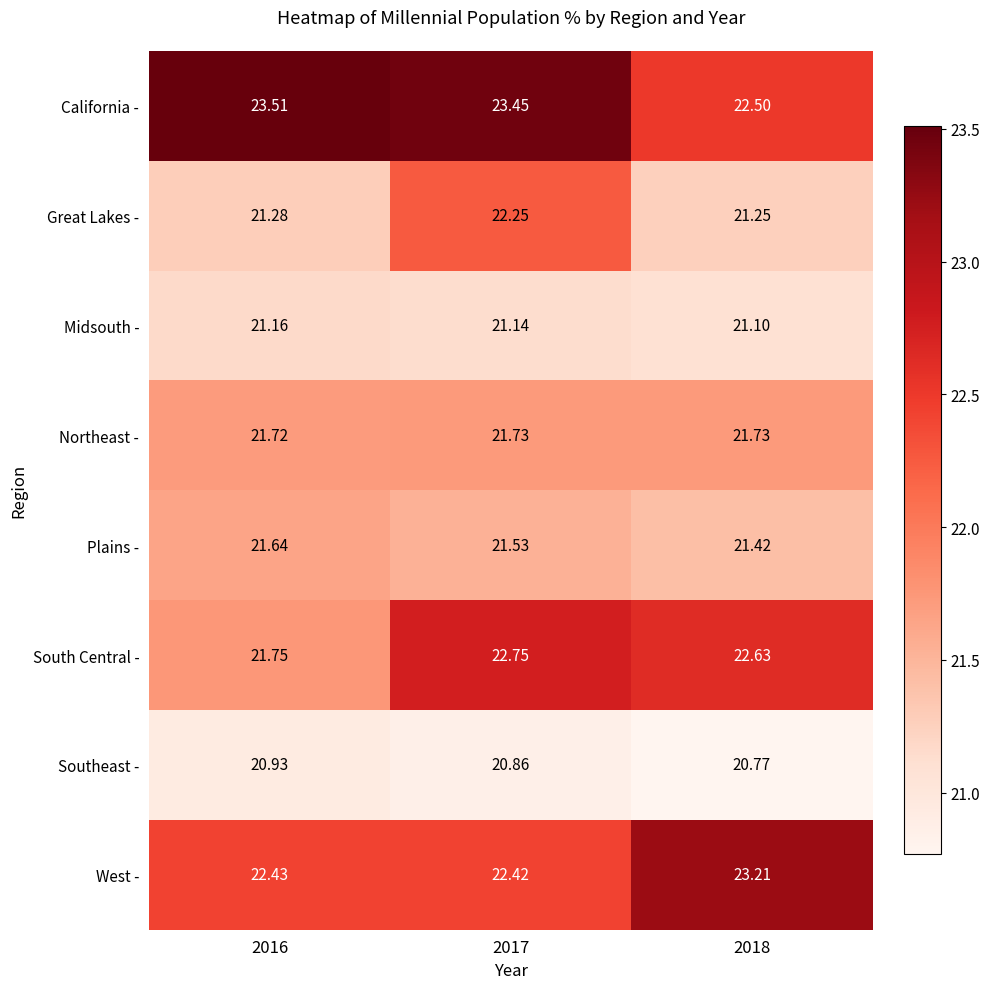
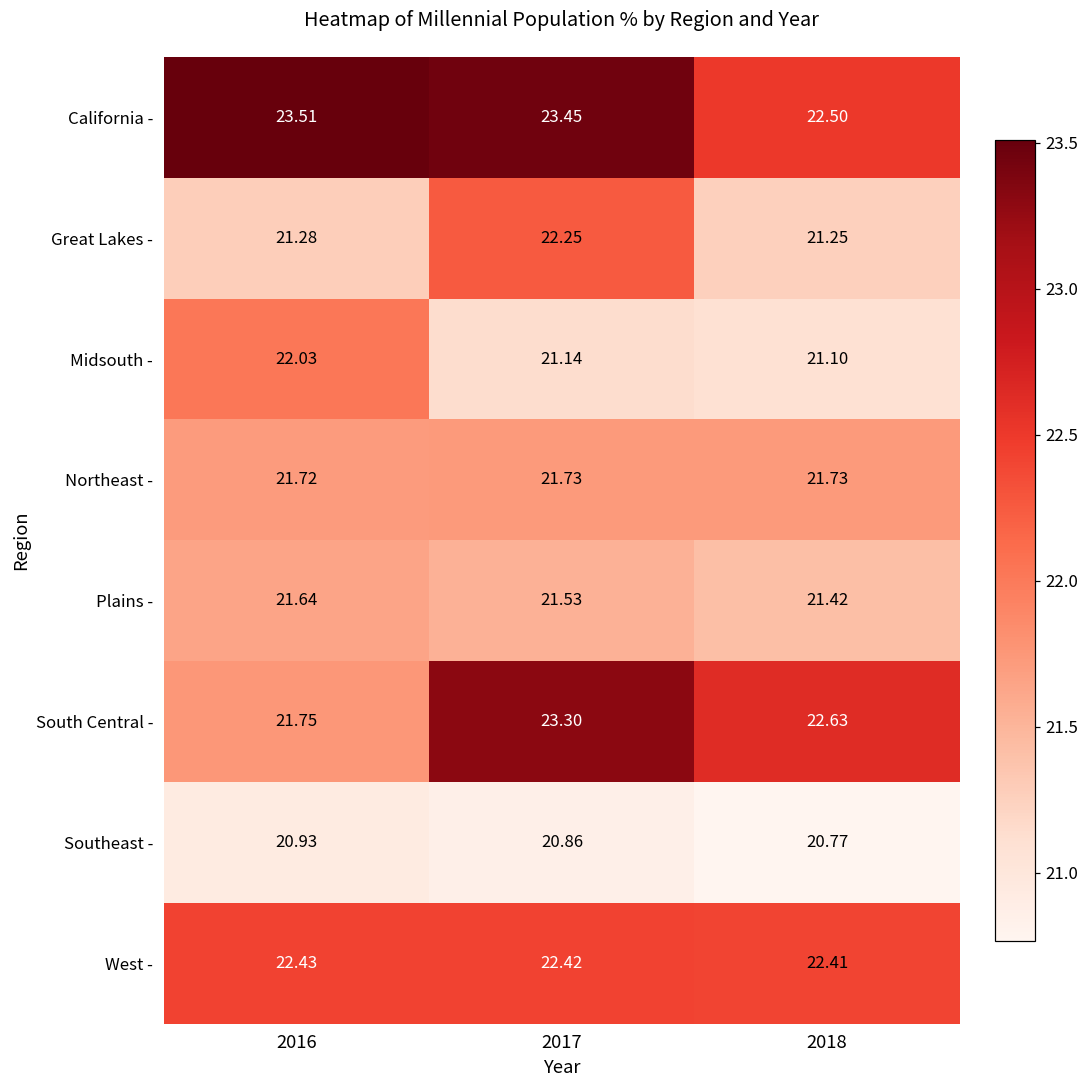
  {
    "California -": {
      "2016": 23.51,
      "2017": 23.45,
      "2018": 22.50
    },
    "Great Lakes -": {
      "2016": 21.28,
      "2017": 22.25,
      "2018": 21.25
    },
    "Midsouth -": {
-     "2016": 21.16,
+     "2016": 22.03,
      "2017": 21.14,
      "2018": 21.10
    },
    "Northeast -": {
      "2016": 21.72,
      "2017": 21.73,
      "2018": 21.73
    },
    "Plains -": {
      "2016": 21.64,
      "2017": 21.53,
      "2018": 21.42
    },
    "South Central -": {
      "2016": 21.75,
-     "2017": 22.75,
+     "2017": 23.30,
      "2018": 22.63
    },
    "Southeast -": {
      "2016": 20.93,
      "2017": 20.86,
      "2018": 20.77
    },
    "West -": {
      "2016": 22.43,
      "2017": 22.42,
-     "2018": 23.21
+     "2018": 22.41
    }
  }
